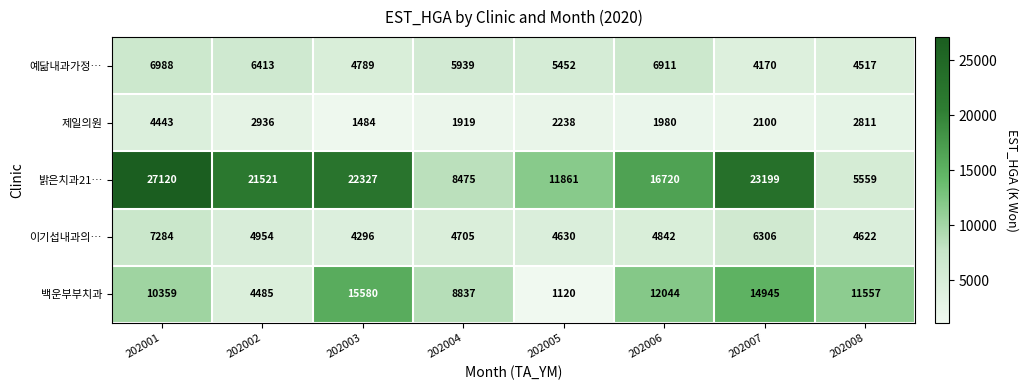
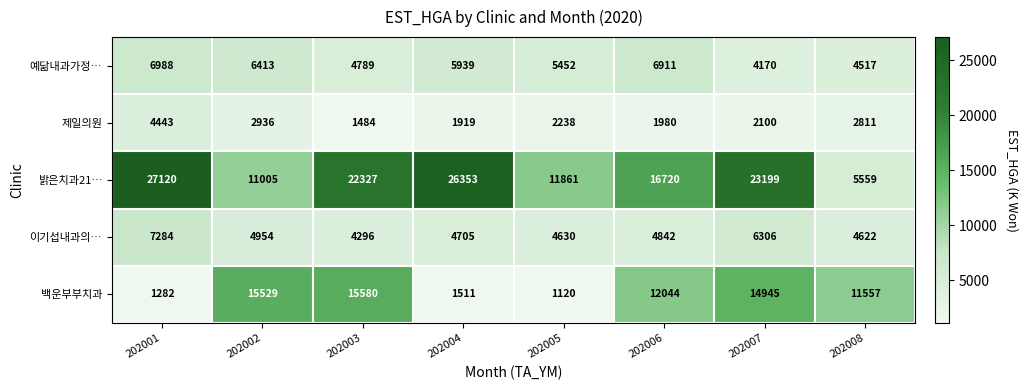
  {
    "예닮내과가정…": {
      "202001": 6988,
      "202002": 6413,
      "202003": 4789,
      "202004": 5939,
      "202005": 5452,
      "202006": 6911,
      "202007": 4170,
      "202008": 4517
    },
    "제일의원": {
      "202001": 4443,
      "202002": 2936,
      "202003": 1484,
      "202004": 1919,
      "202005": 2238,
      "202006": 1980,
      "202007": 2100,
      "202008": 2811
    },
    "밝은치과21…": {
      "202001": 27120,
-     "202002": 21521,
+     "202002": 11005,
      "202003": 22327,
-     "202004": 8475,
+     "202004": 26353,
      "202005": 11861,
      "202006": 16720,
      "202007": 23199,
      "202008": 5559
    },
    "이기섭내과의…": {
      "202001": 7284,
      "202002": 4954,
      "202003": 4296,
      "202004": 4705,
      "202005": 4630,
      "202006": 4842,
      "202007": 6306,
      "202008": 4622
    },
    "백운부부치과": {
-     "202001": 10359,
-     "202002": 4485,
+     "202001": 1282,
+     "202002": 15529,
      "202003": 15580,
-     "202004": 8837,
+     "202004": 1511,
      "202005": 1120,
      "202006": 12044,
      "202007": 14945,
      "202008": 11557
    }
  }
